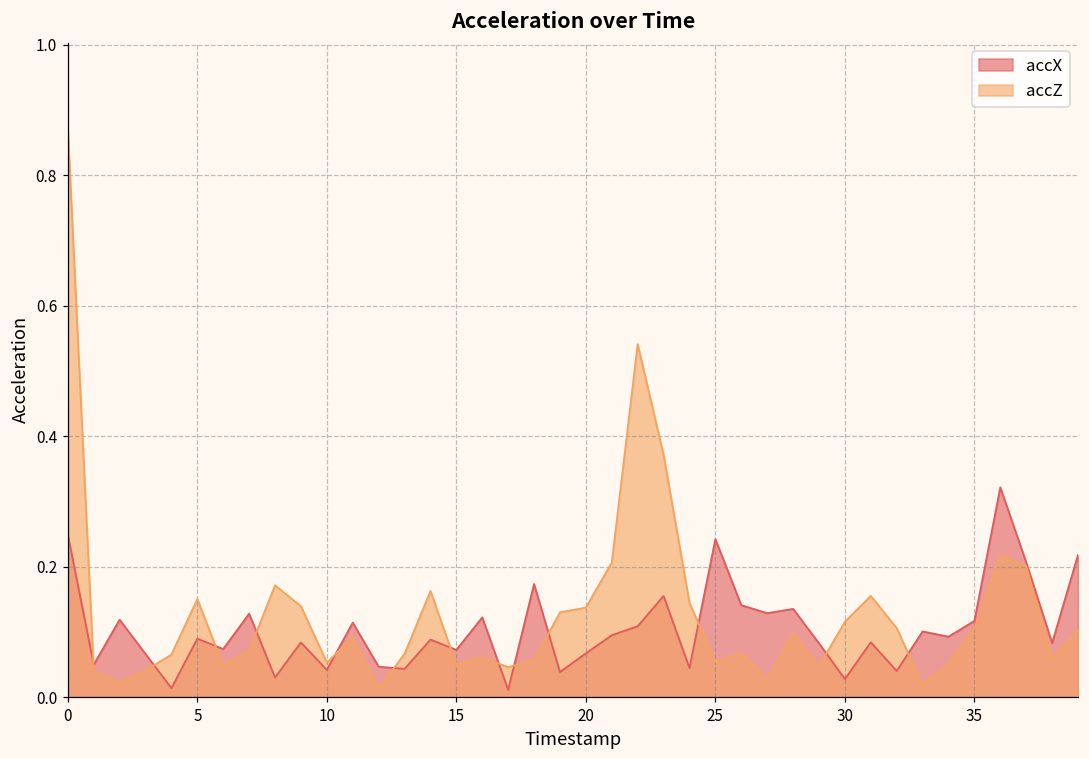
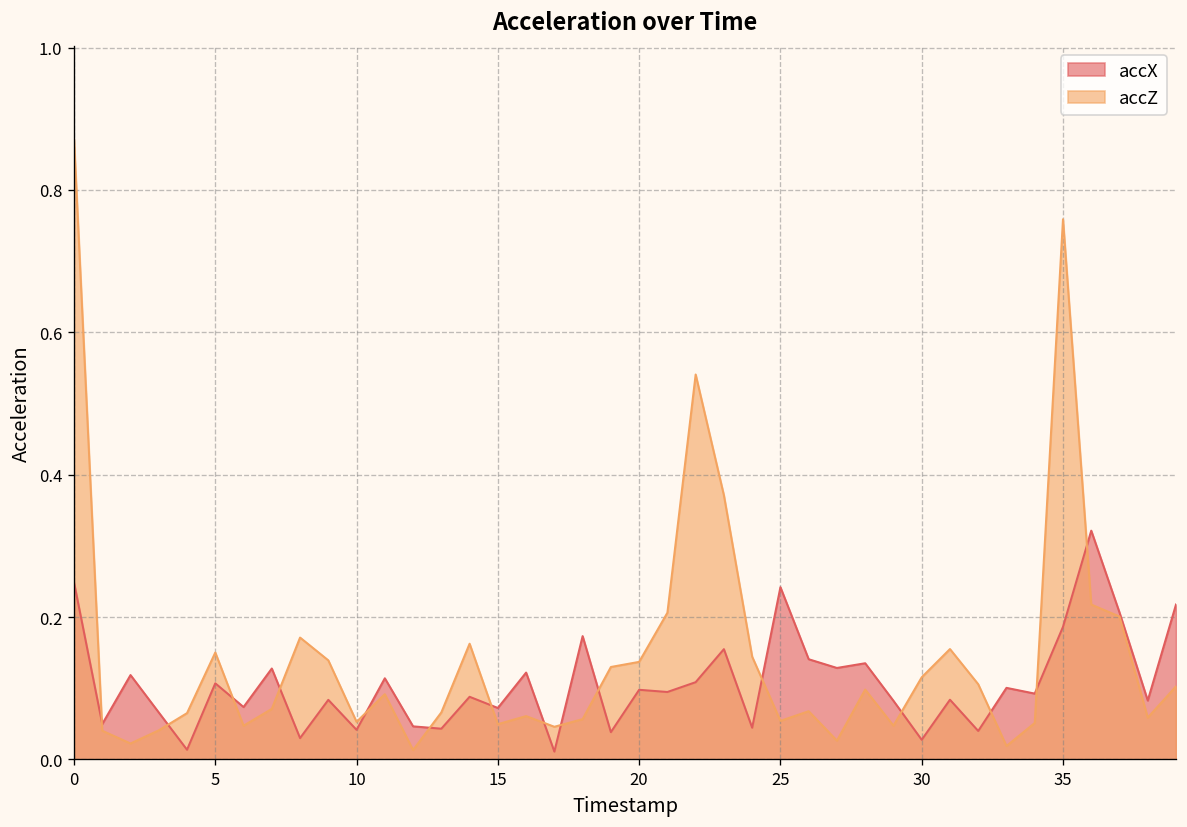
  {
    "accX": {
      "0": 0.25,
-     "5": 0.09,
+     "5": 0.11,
      "10": 0.04,
      "15": 0.07,
-     "20": 0.07,
+     "20": 0.10,
      "25": 0.24,
      "30": 0.03,
-     "35": 0.12
+     "35": 0.19
    },
    "accZ": {
      "0": 0.87,
      "5": 0.15,
      "10": 0.05,
      "15": 0.05,
      "20": 0.14,
      "25": 0.05,
      "30": 0.12,
-     "35": 0.10
+     "35": 0.76
    }
  }
